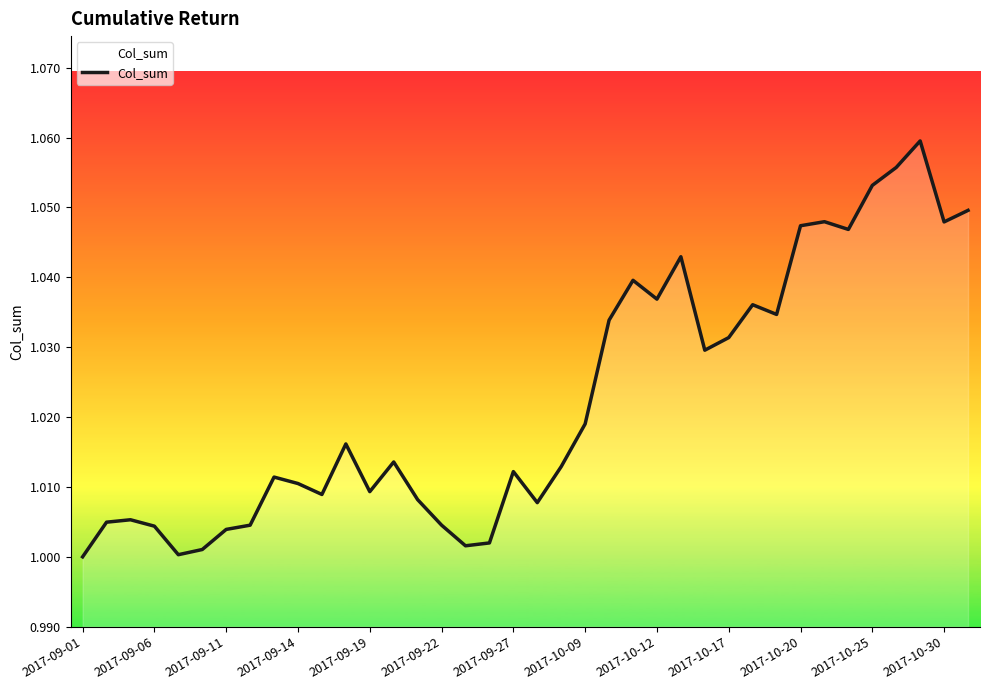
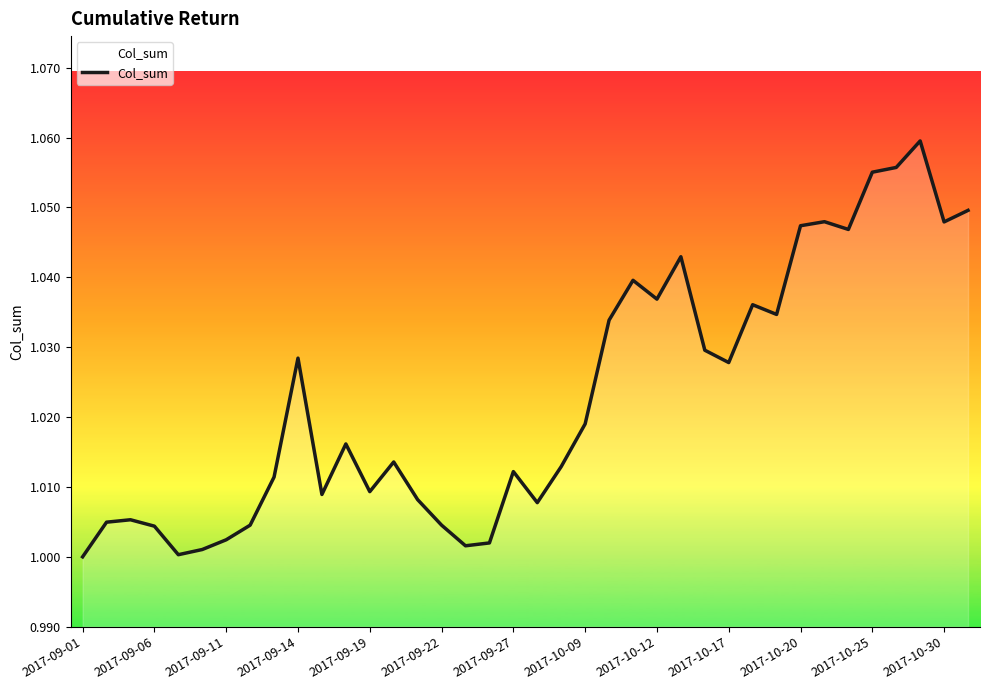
  {
    "2017-09-01": 1.000,
    "2017-09-06": 1.004,
-   "2017-09-11": 1.004,
-   "2017-09-14": 1.010,
+   "2017-09-11": 1.002,
+   "2017-09-14": 1.028,
    "2017-09-19": 1.009,
    "2017-09-22": 1.005,
    "2017-09-27": 1.012,
    "2017-10-09": 1.019,
    "2017-10-12": 1.037,
-   "2017-10-17": 1.031,
+   "2017-10-17": 1.028,
    "2017-10-20": 1.047,
-   "2017-10-25": 1.053,
+   "2017-10-25": 1.055,
    "2017-10-30": 1.048
  }
